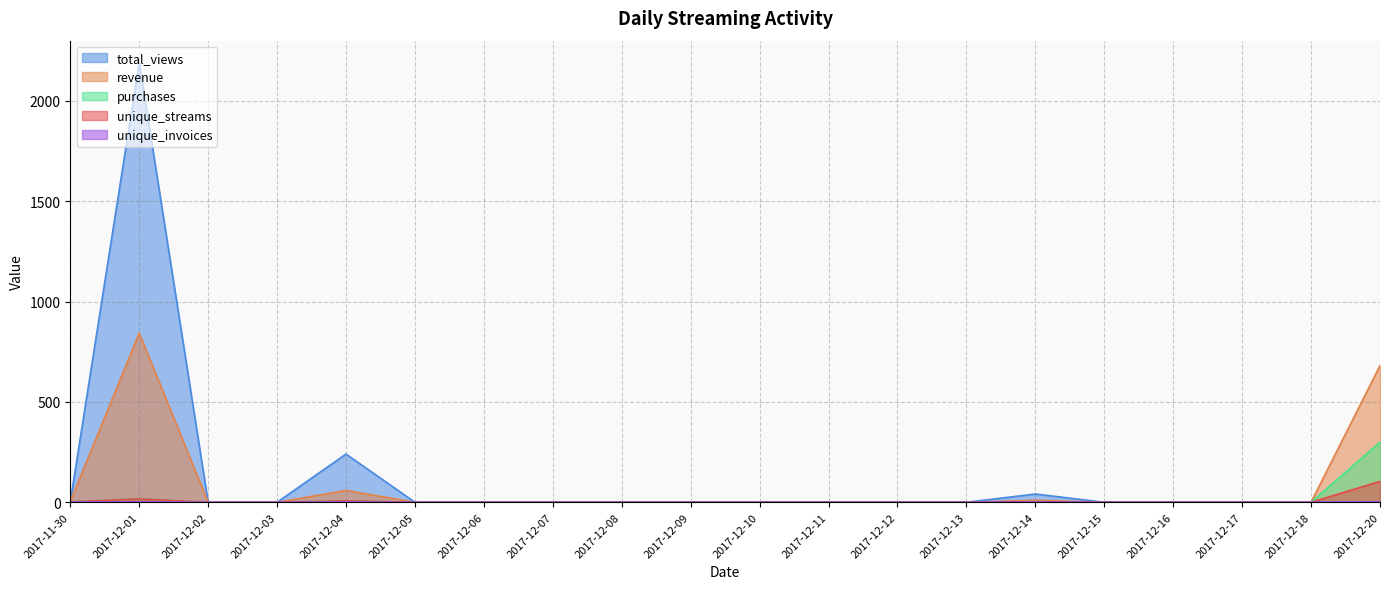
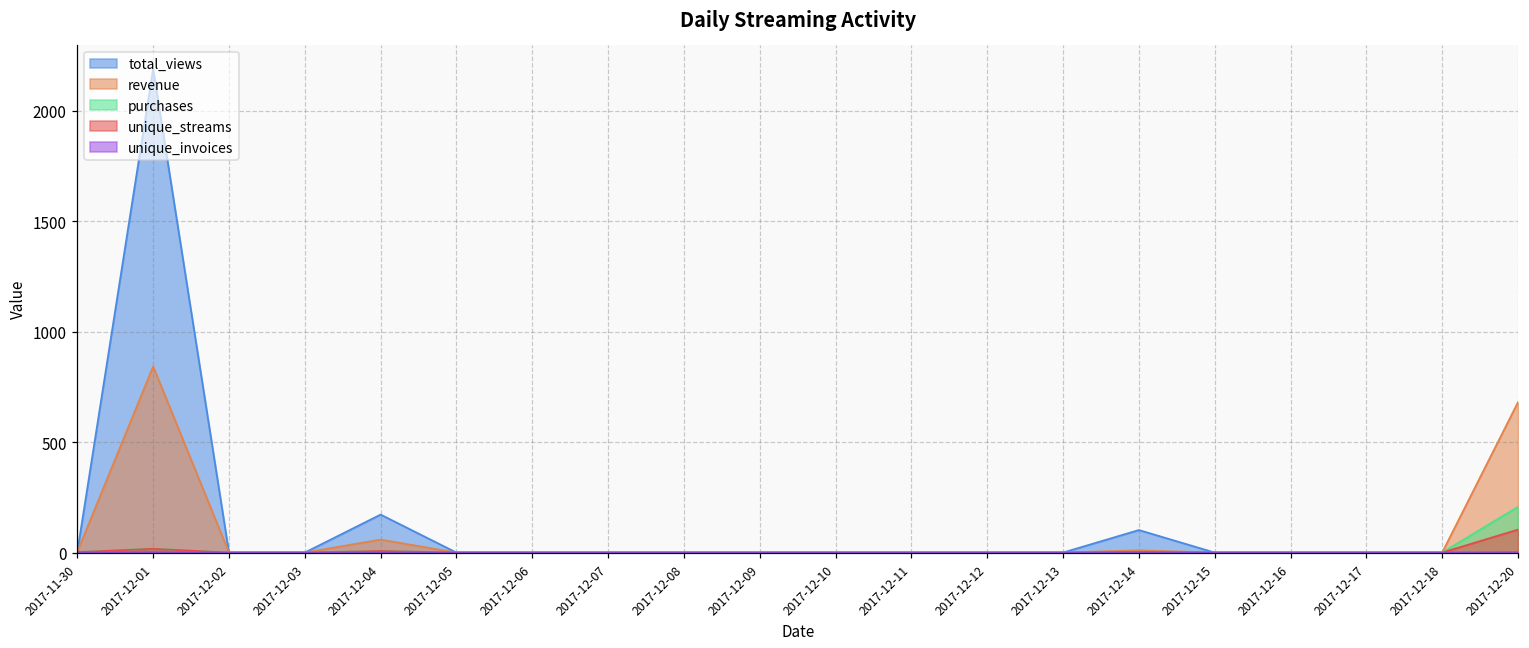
  {
    "total_views": {
-     "2017-12-04": 240,
-     "2017-12-14": 40
+     "2017-12-04": 170,
+     "2017-12-14": 100
    },
    "purchases": {
-     "2017-12-20": 300
+     "2017-12-20": 210
    },
    "unique_invoices": {
      "2017-12-01": 0
    }
  }
